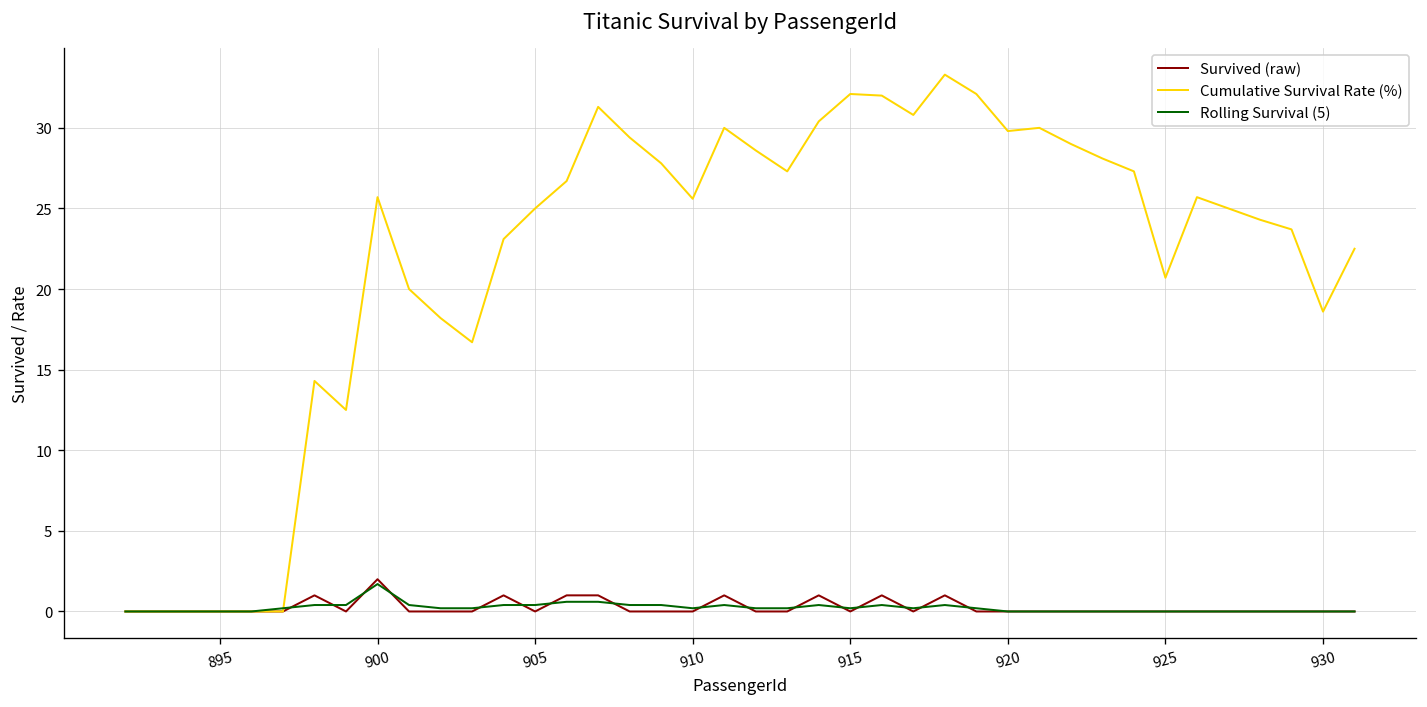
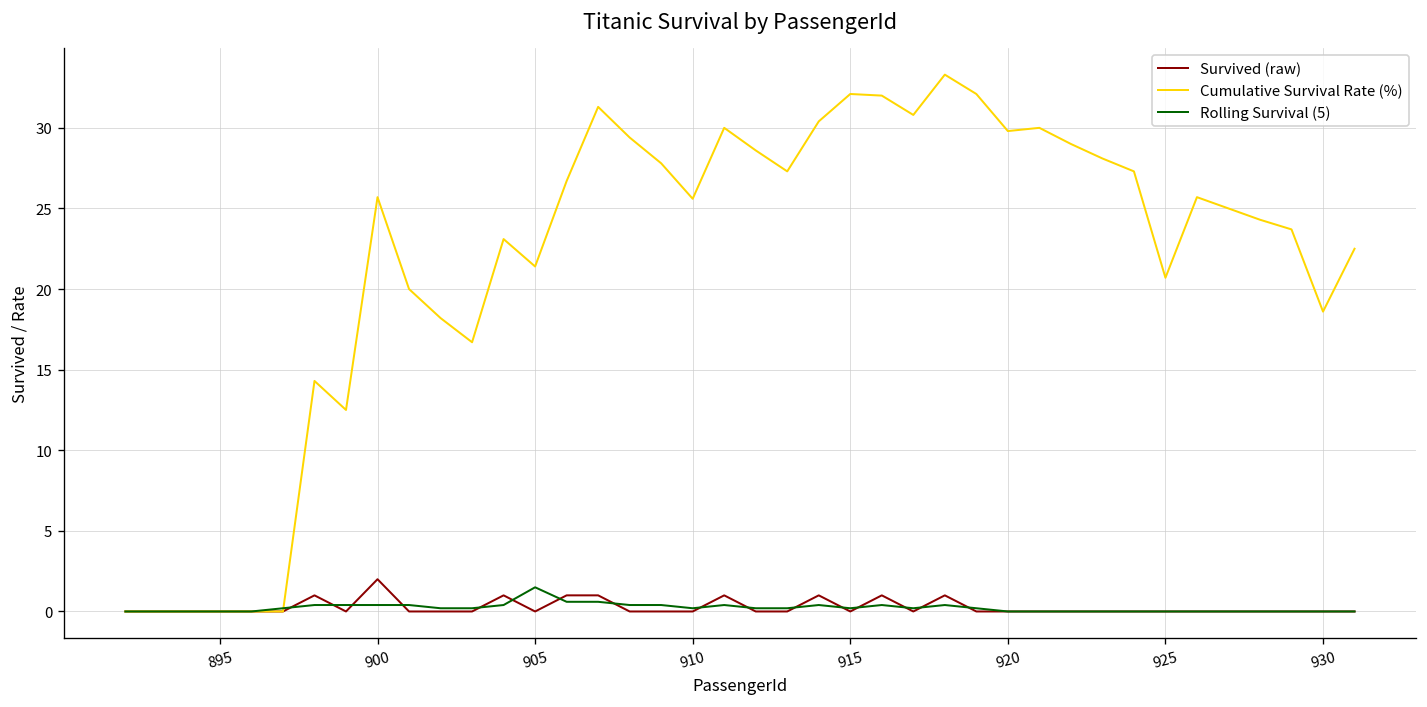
  {
    "Survived (raw)": {
      "900": 2.0,
      "905": 0.0,
      "910": 0.0,
      "915": 0.0
    },
    "Cumulative Survival Rate (%)": {
      "900": 25.7,
-     "905": 25.0,
+     "905": 21.4,
      "910": 25.6,
      "915": 32.1,
      "920": 29.8,
      "925": 20.7,
      "930": 18.6
    },
    "Rolling Survival (5)": {
-     "900": 1.7,
-     "905": 0.4,
+     "900": 0.4,
+     "905": 1.5,
      "910": 0.2,
      "915": 0.2
    }
  }
